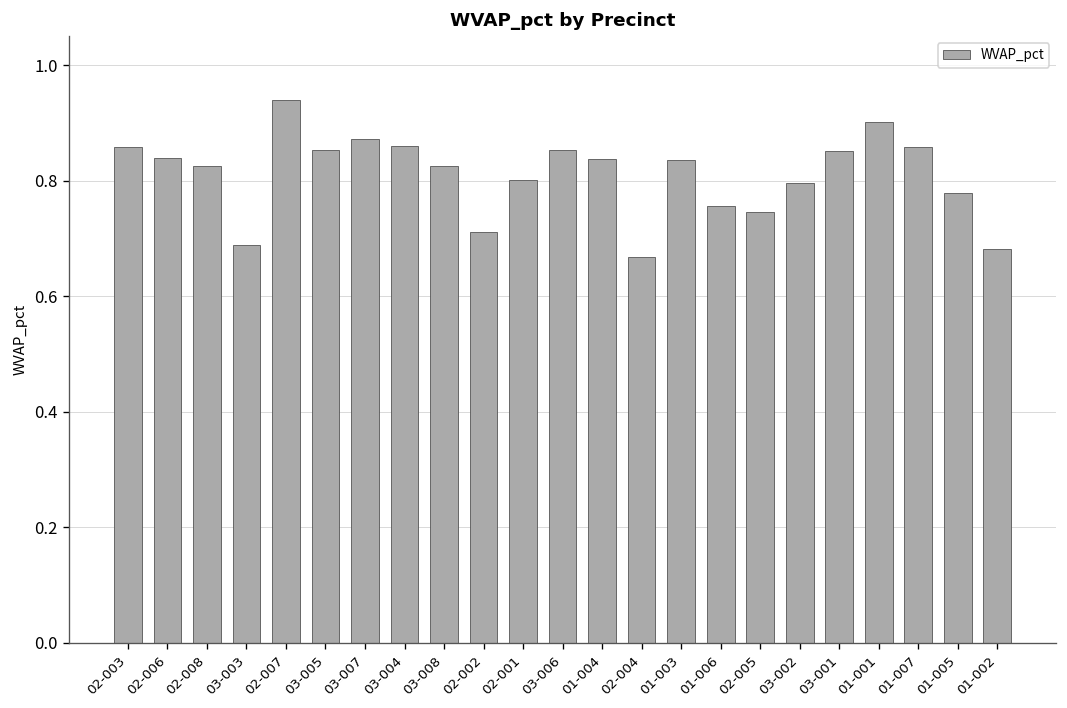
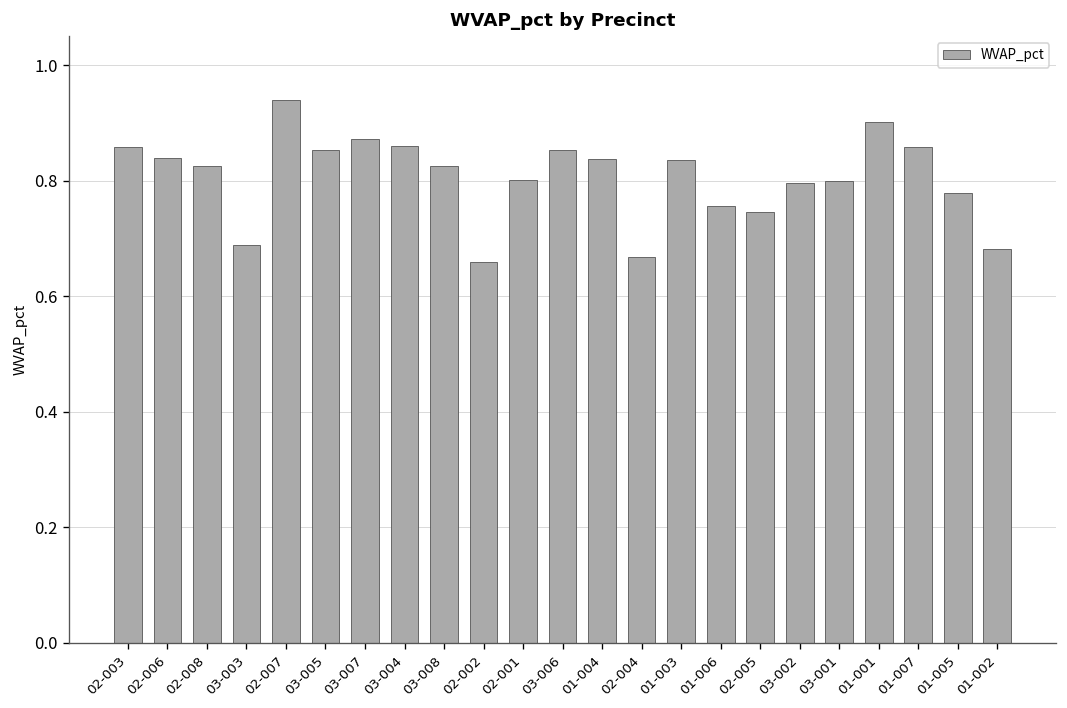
  {
    "02-003": 0.86,
    "02-006": 0.84,
    "02-008": 0.82,
    "03-003": 0.69,
    "02-007": 0.94,
    "03-005": 0.85,
    "03-007": 0.87,
    "03-004": 0.86,
    "03-008": 0.83,
-   "02-002": 0.71,
+   "02-002": 0.66,
    "02-001": 0.80,
    "03-006": 0.85,
    "01-004": 0.84,
    "02-004": 0.67,
    "01-003": 0.84,
    "01-006": 0.76,
    "02-005": 0.75,
    "03-002": 0.80,
-   "03-001": 0.85,
+   "03-001": 0.80,
    "01-001": 0.90,
    "01-007": 0.86,
    "01-005": 0.78,
    "01-002": 0.68
  }
